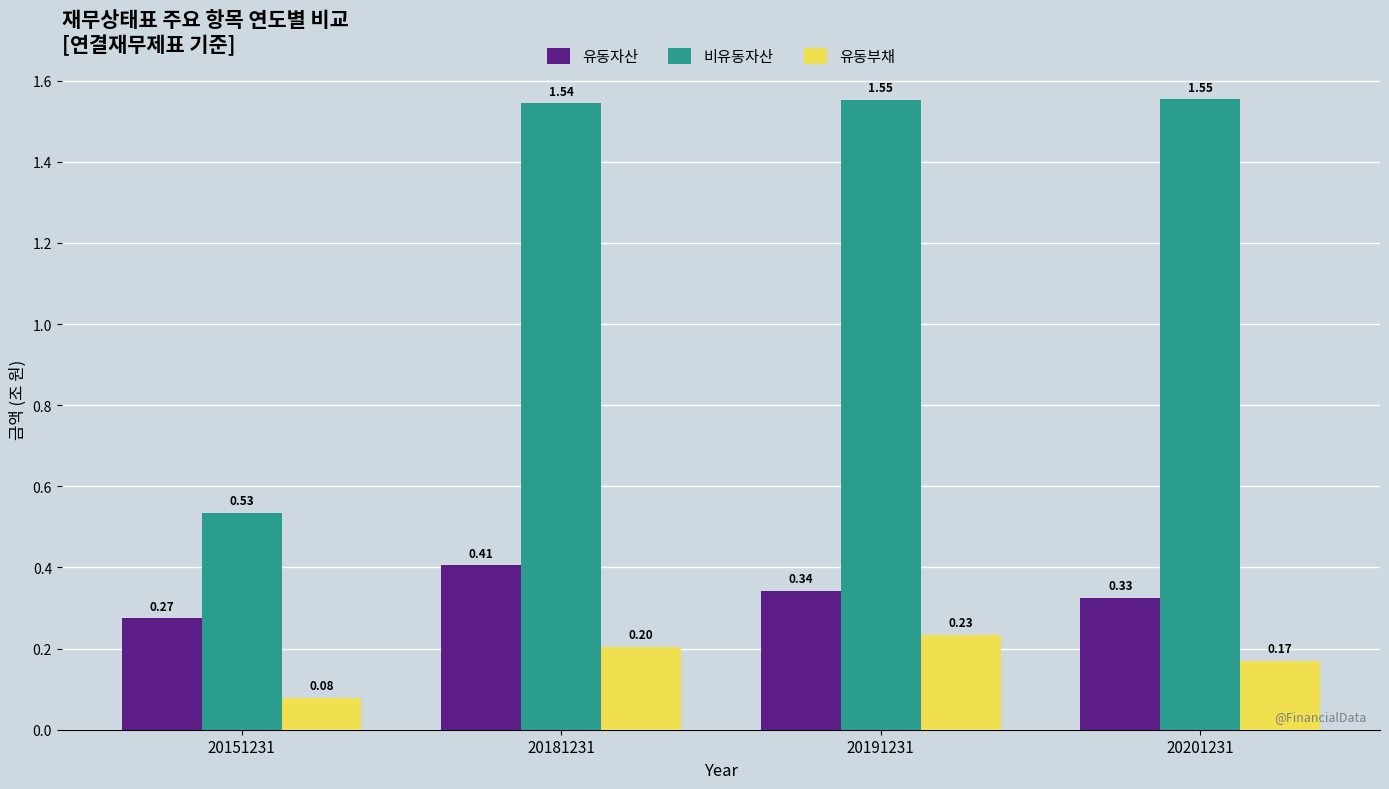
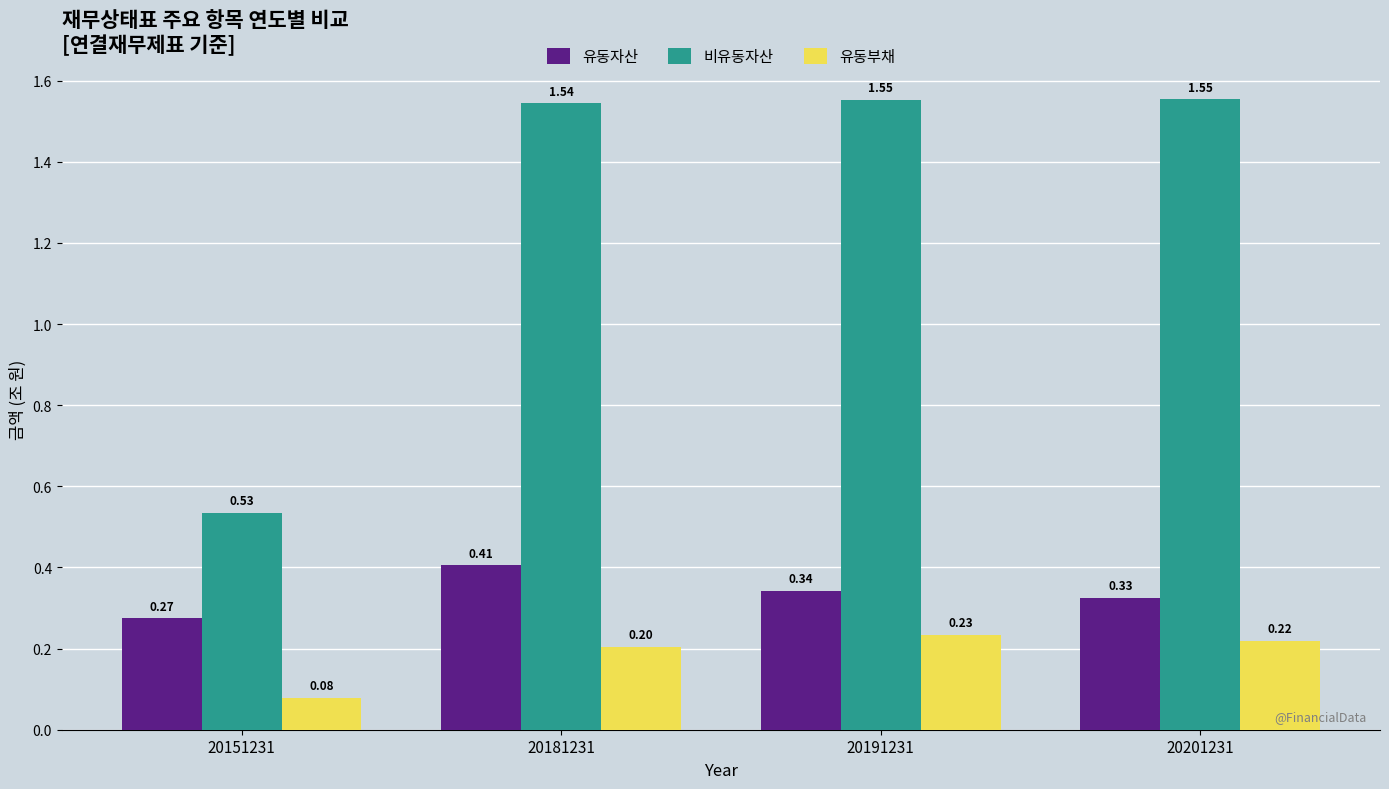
  {
    "유동자산": {
      "20151231": 0.27,
      "20181231": 0.41,
      "20191231": 0.34,
      "20201231": 0.33
    },
    "비유동자산": {
      "20151231": 0.53,
      "20181231": 1.54,
      "20191231": 1.55,
      "20201231": 1.55
    },
    "유동부채": {
      "20151231": 0.08,
      "20181231": 0.20,
      "20191231": 0.23,
-     "20201231": 0.17
+     "20201231": 0.22
    }
  }
